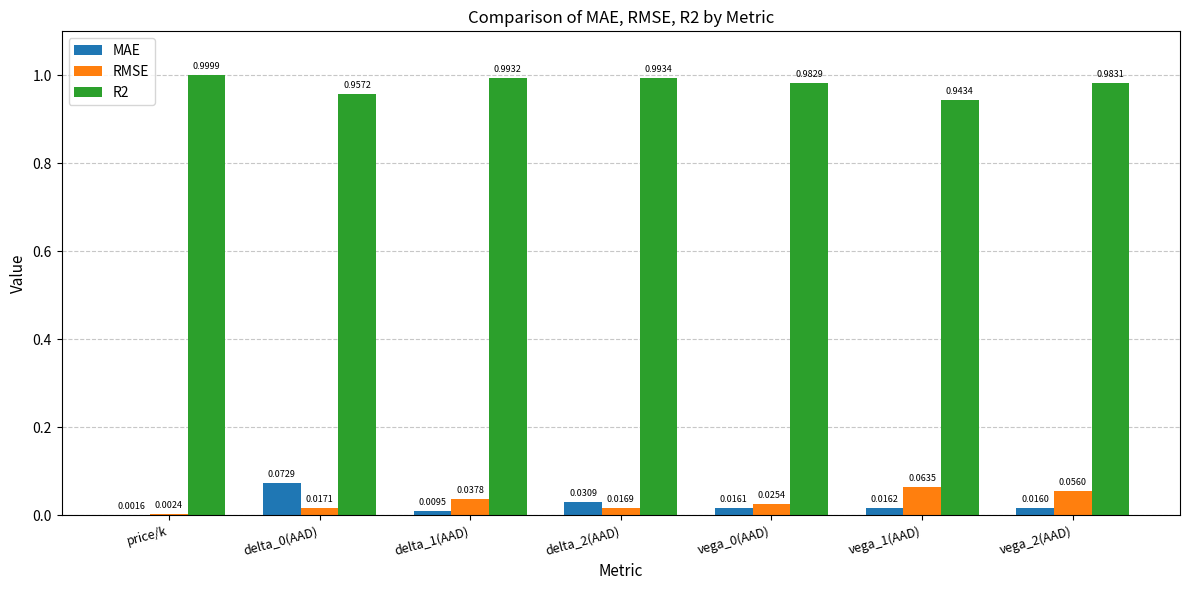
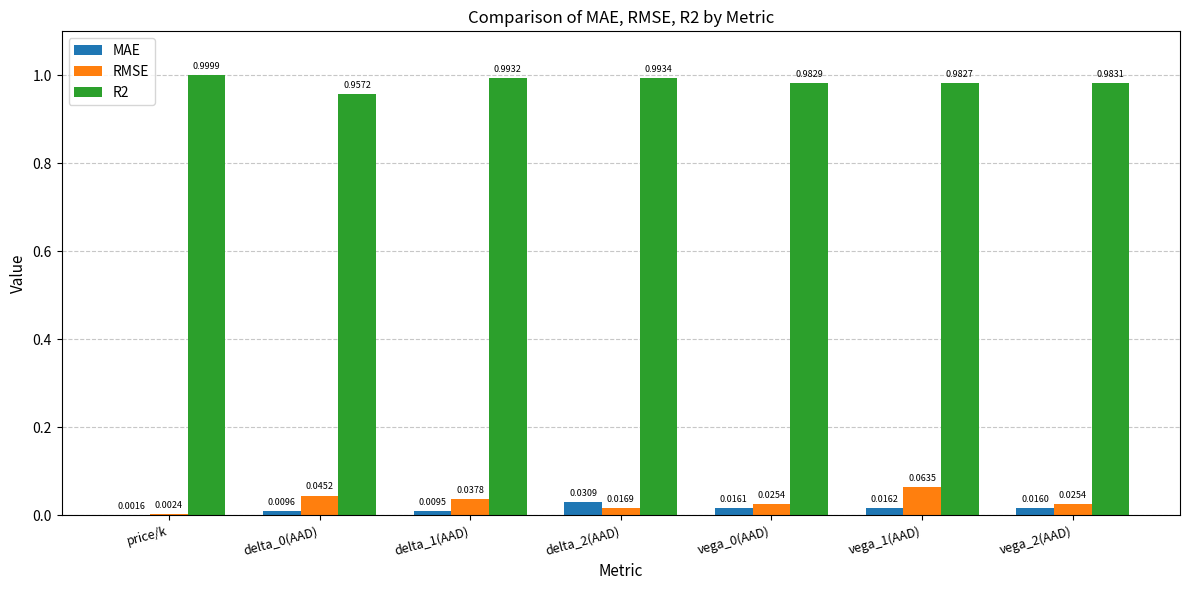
  {
    "MAE": {
      "price/k": 0.0016,
-     "delta_0(AAD)": 0.0729,
+     "delta_0(AAD)": 0.0096,
      "delta_1(AAD)": 0.0095,
      "delta_2(AAD)": 0.0309,
      "vega_0(AAD)": 0.0161,
      "vega_1(AAD)": 0.0162,
      "vega_2(AAD)": 0.0160
    },
    "RMSE": {
      "price/k": 0.0024,
-     "delta_0(AAD)": 0.0171,
+     "delta_0(AAD)": 0.0452,
      "delta_1(AAD)": 0.0378,
      "delta_2(AAD)": 0.0169,
      "vega_0(AAD)": 0.0254,
      "vega_1(AAD)": 0.0635,
-     "vega_2(AAD)": 0.0560
+     "vega_2(AAD)": 0.0254
    },
    "R2": {
      "price/k": 0.9999,
      "delta_0(AAD)": 0.9572,
      "delta_1(AAD)": 0.9932,
      "delta_2(AAD)": 0.9934,
      "vega_0(AAD)": 0.9829,
-     "vega_1(AAD)": 0.9434,
+     "vega_1(AAD)": 0.9827,
      "vega_2(AAD)": 0.9831
    }
  }
